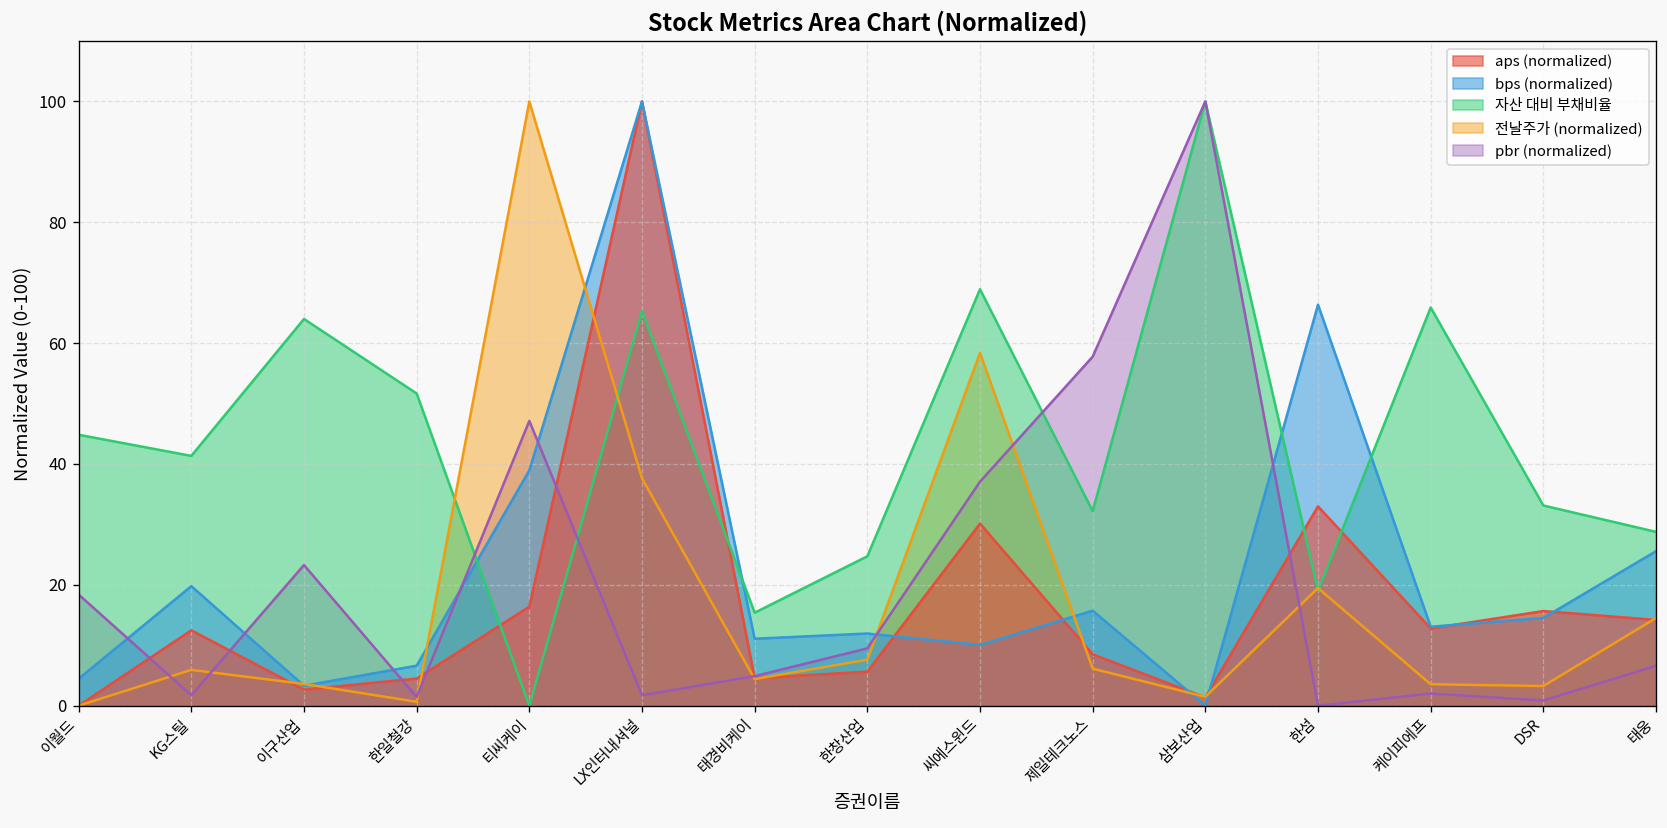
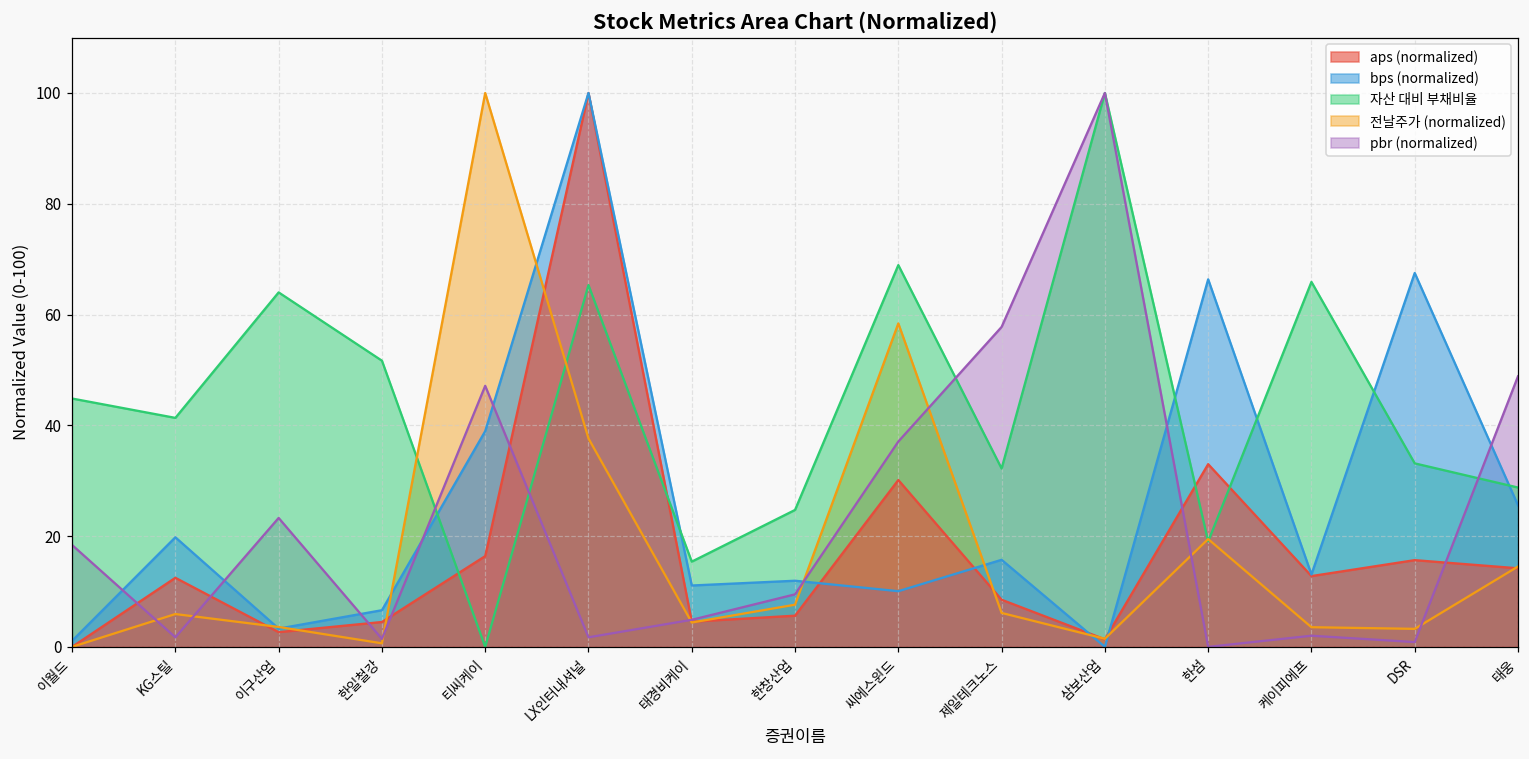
  {
    "pbr (normalized)": {
      "이월드": 18,
      "KG스틸": 2,
      "이구산업": 23,
      "한일철강": 1,
      "티씨케이": 47,
      "LX인터내셔널": 2,
      "한창산업": 9,
      "씨에스윈드": 37,
      "제일테크노스": 58,
      "한섬": 0,
      "케이피에프": 2,
      "DSR": 1,
-     "태웅": 7
+     "태웅": 49
    },
    "전날주가 (normalized)": {
      "KG스틸": 6,
      "한일철강": 1,
      "티씨케이": 100,
      "LX인터내셔널": 38,
      "한창산업": 8,
      "씨에스윈드": 58,
      "제일테크노스": 6,
      "케이피에프": 4,
      "DSR": 3
    },
    "자산 대비 부채비율": {
      "이월드": 45,
      "KG스틸": 41,
      "이구산업": 64,
      "한일철강": 52,
      "티씨케이": 0,
      "LX인터내셔널": 65,
      "태경비케이": 15,
      "한창산업": 25,
      "씨에스윈드": 69,
      "제일테크노스": 32,
      "케이피에프": 66,
      "DSR": 33,
      "태웅": 29
    },
    "bps (normalized)": {
-     "이월드": 4,
+     "이월드": 1,
      "KG스틸": 20,
      "한일철강": 7,
      "티씨케이": 39,
      "태경비케이": 11,
      "한창산업": 12,
      "씨에스윈드": 10,
      "제일테크노스": 16,
      "삼보산업": 0,
      "한섬": 66,
-     "DSR": 15,
+     "DSR": 68,
      "태웅": 26
    },
    "aps (normalized)": {
      "KG스틸": 12,
      "이구산업": 3,
      "한일철강": 4,
      "티씨케이": 16,
      "한창산업": 6,
      "씨에스윈드": 30,
      "제일테크노스": 9,
      "한섬": 33,
      "DSR": 16
    }
  }
